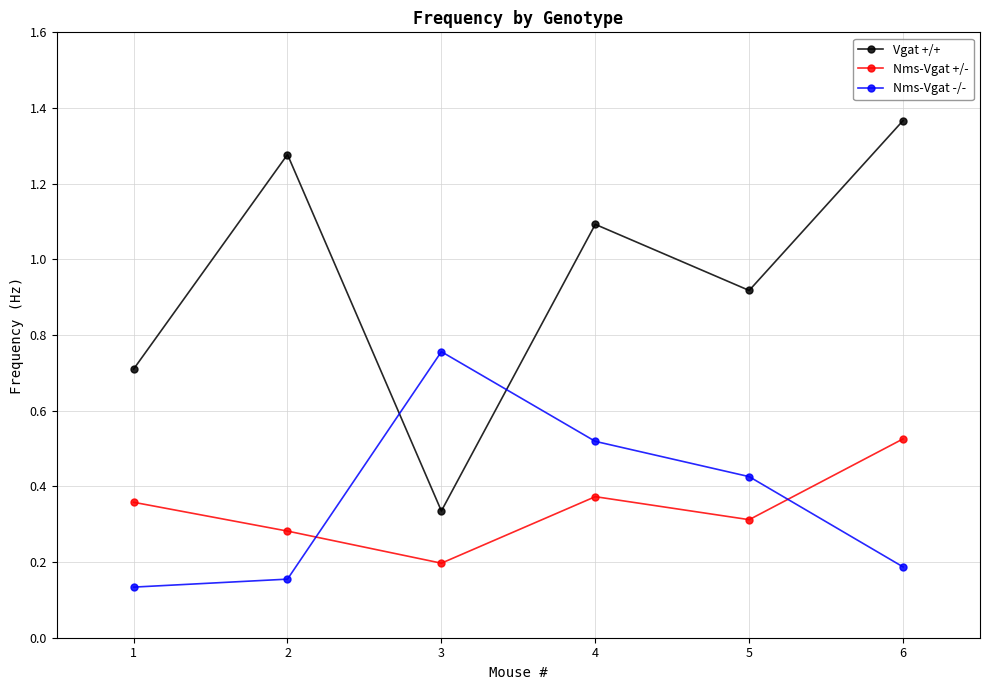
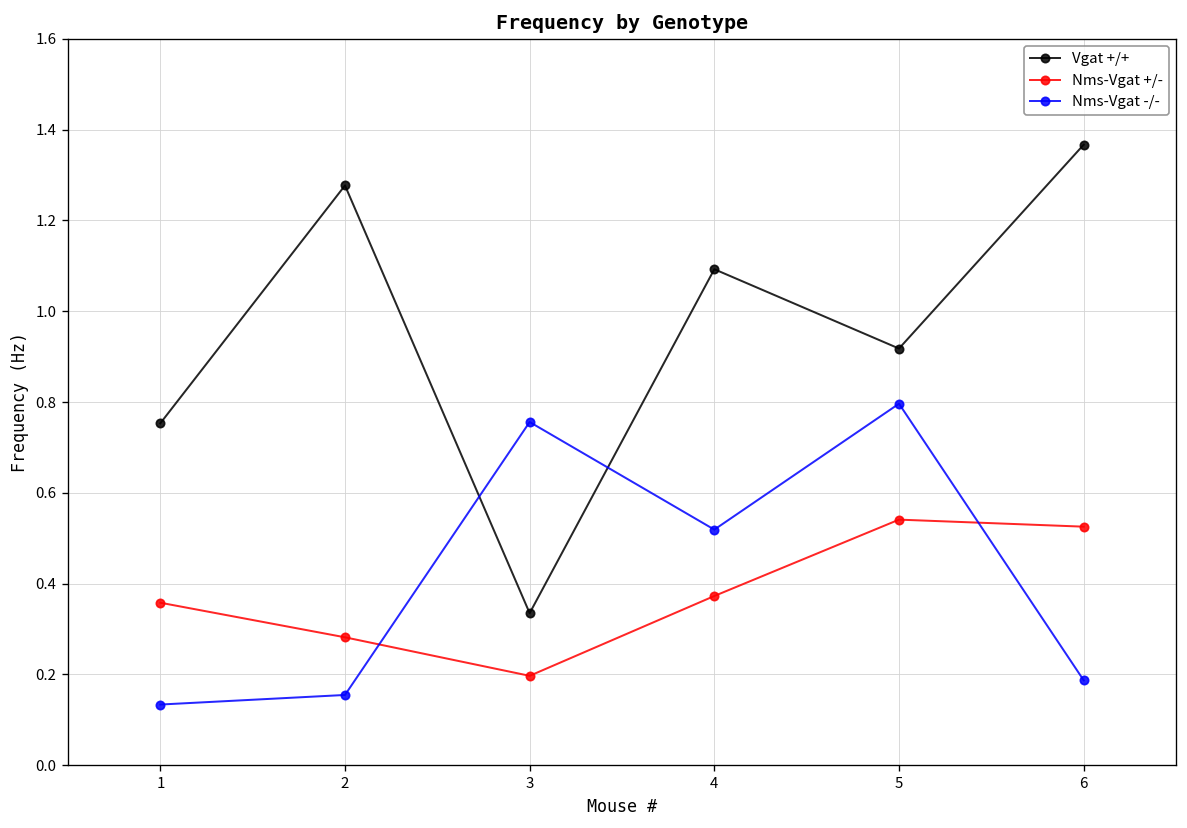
  {
    "Vgat +/+": {
-     "1": 0.71,
+     "1": 0.75,
      "2": 1.28,
      "3": 0.34,
      "4": 1.09,
      "5": 0.92,
      "6": 1.37
    },
    "Nms-Vgat +/-": {
      "1": 0.36,
      "2": 0.28,
      "3": 0.20,
      "4": 0.37,
-     "5": 0.31,
+     "5": 0.54,
      "6": 0.53
    },
    "Nms-Vgat -/-": {
      "1": 0.13,
      "2": 0.15,
      "3": 0.76,
      "4": 0.52,
-     "5": 0.43,
+     "5": 0.80,
      "6": 0.19
    }
  }
